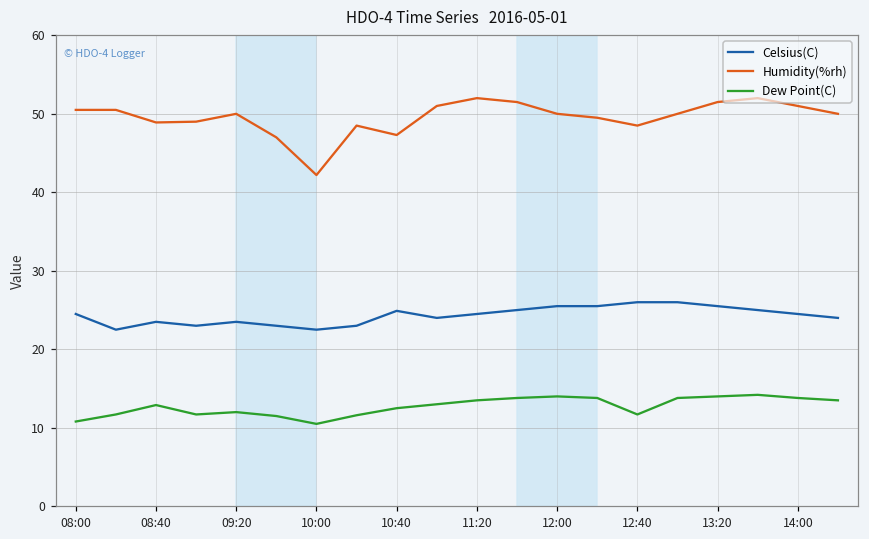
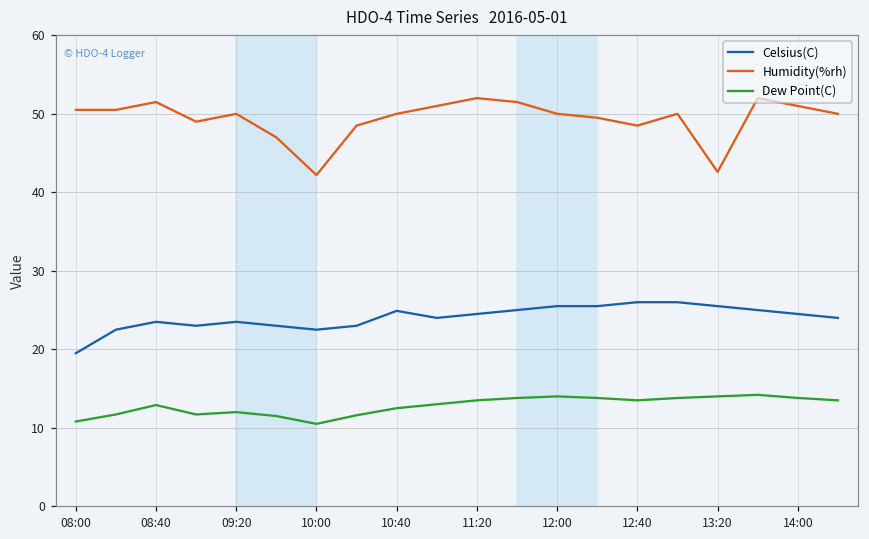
  {
    "Celsius(C)": {
-     "08:00": 25,
+     "08:00": 20,
      "08:40": 24,
      "09:20": 24,
      "10:00": 23,
      "10:40": 25,
      "11:20": 25,
      "12:00": 26,
      "12:40": 26,
      "13:20": 26,
      "14:00": 25
    },
    "Humidity(%rh)": {
      "08:00": 51,
-     "08:40": 49,
+     "08:40": 52,
      "09:20": 50,
      "10:00": 42,
-     "10:40": 47,
+     "10:40": 50,
      "11:20": 52,
      "12:00": 50,
      "12:40": 49,
-     "13:20": 52,
+     "13:20": 43,
      "14:00": 51
    },
    "Dew Point(C)": {
      "08:00": 11,
      "08:40": 13,
      "09:20": 12,
      "10:00": 11,
      "10:40": 13,
      "11:20": 14,
      "12:00": 14,
-     "12:40": 12,
+     "12:40": 14,
      "13:20": 14,
      "14:00": 14
    }
  }
